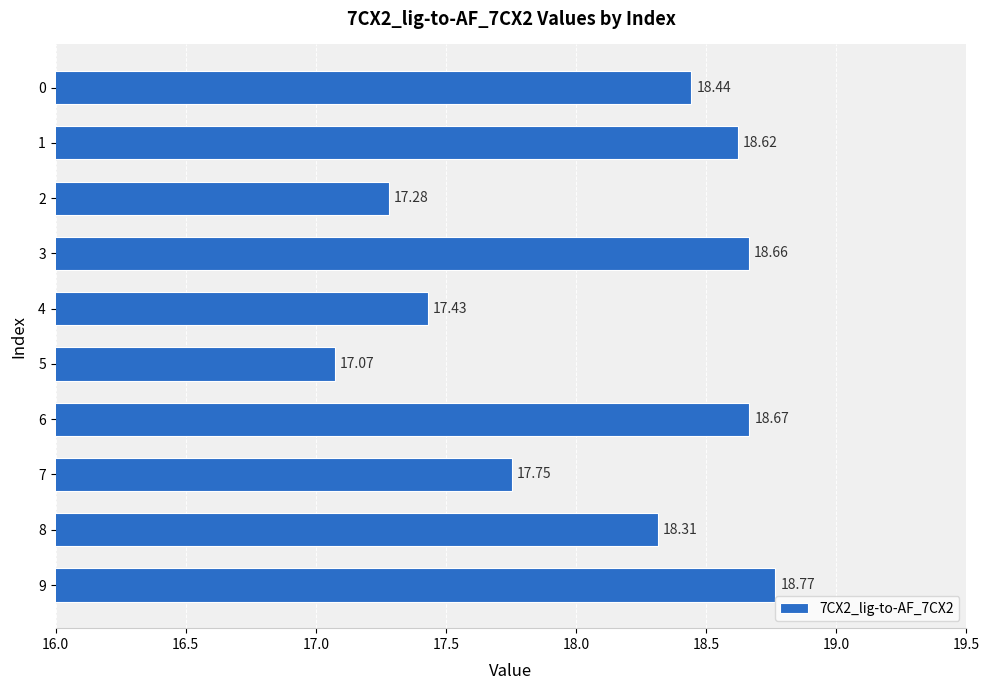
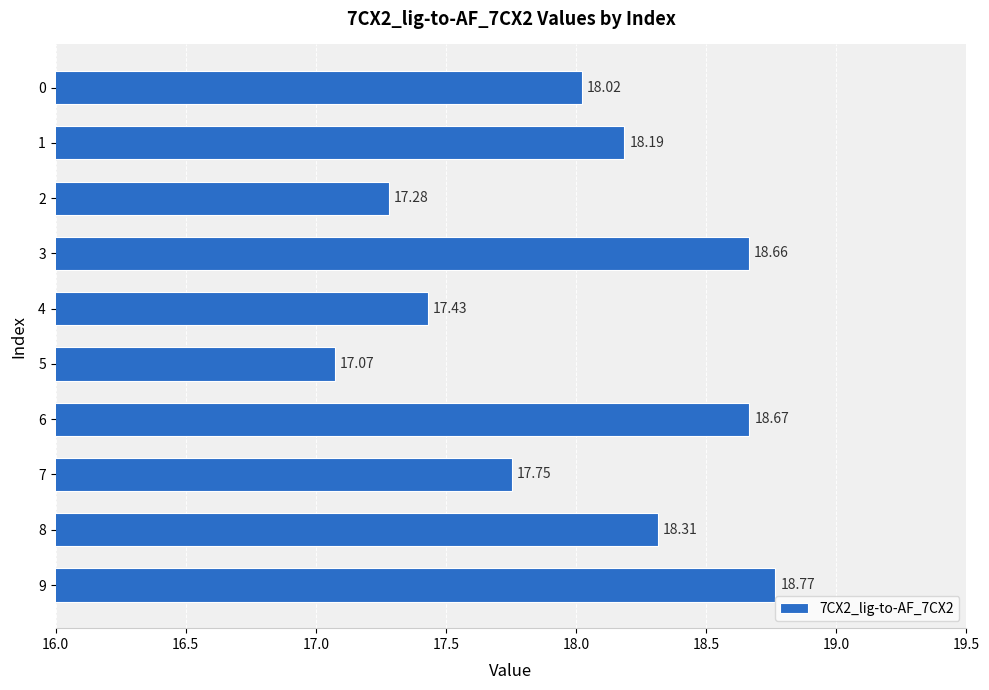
  {
-   "0": 18.44,
-   "1": 18.62,
+   "0": 18.02,
+   "1": 18.19,
    "2": 17.28,
    "3": 18.66,
    "4": 17.43,
    "5": 17.07,
    "6": 18.67,
    "7": 17.75,
    "8": 18.31,
    "9": 18.77
  }
